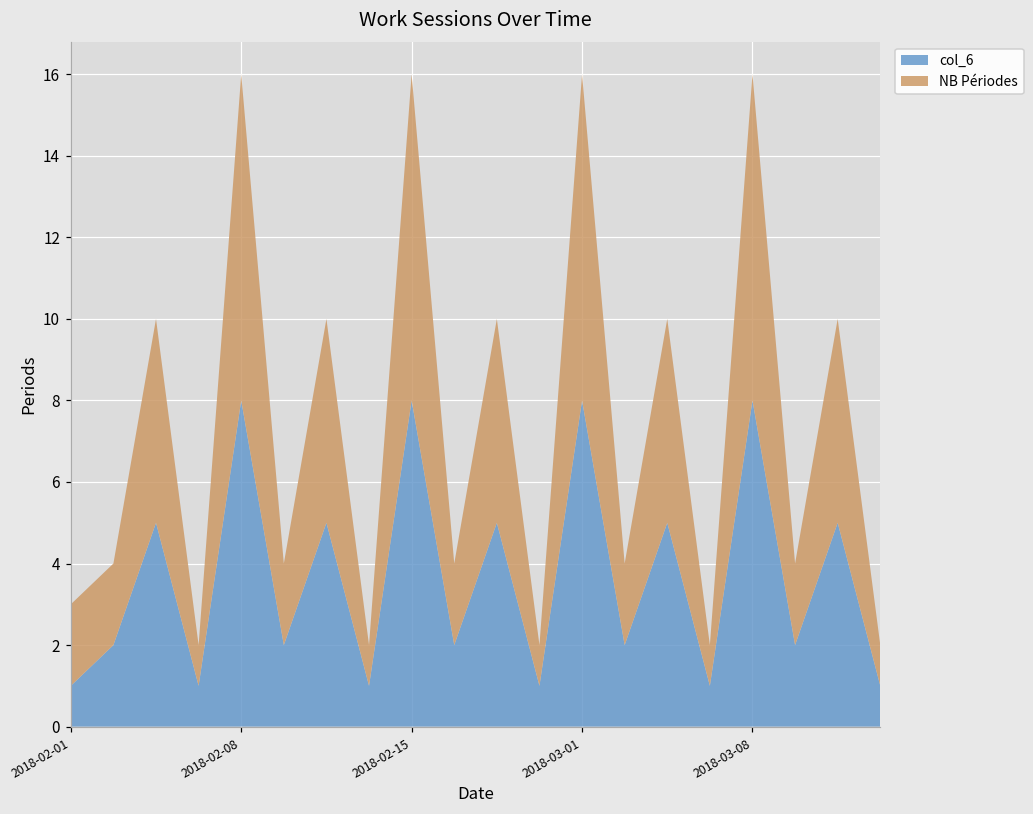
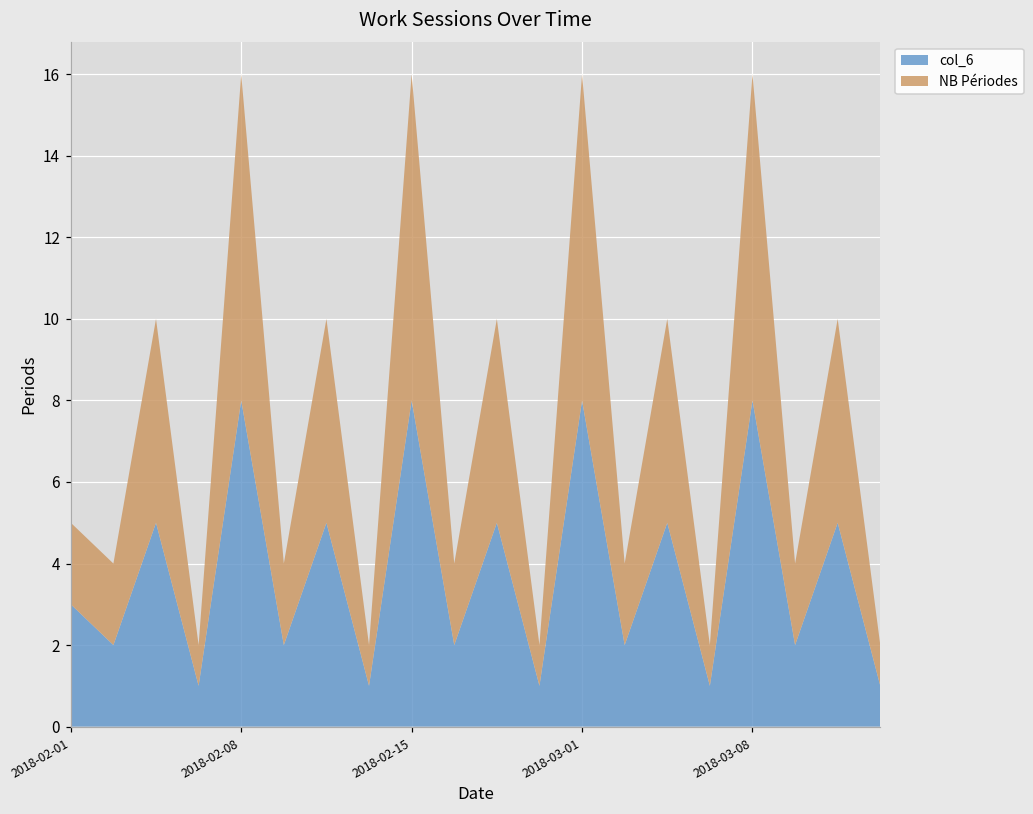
  {
    "col_6": {
-     "2018-02-01": 1,
+     "2018-02-01": 3,
      "2018-02-08": 8,
      "2018-02-15": 8,
      "2018-03-01": 8,
      "2018-03-08": 8
    },
    "NB Périodes": {
      "2018-02-01": 2,
      "2018-02-08": 8,
      "2018-02-15": 8,
      "2018-03-01": 8,
      "2018-03-08": 8
    }
  }
